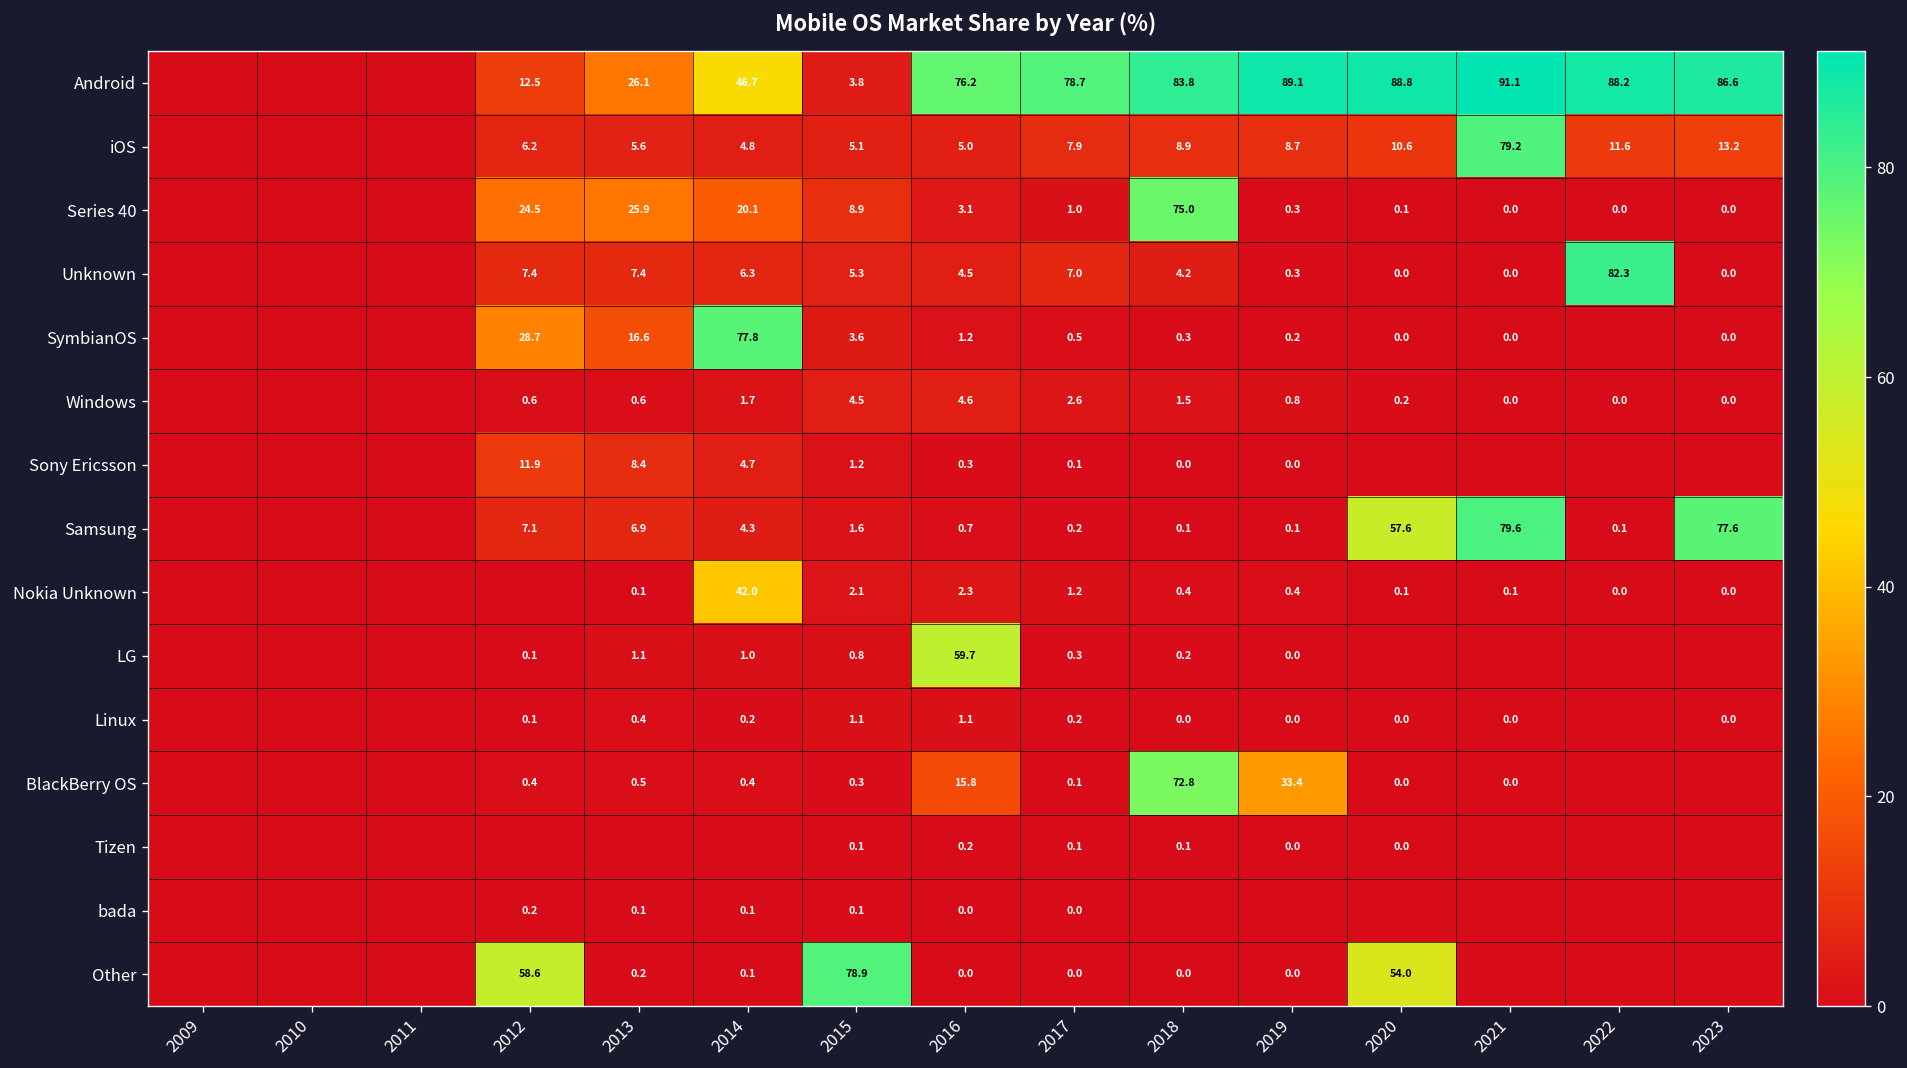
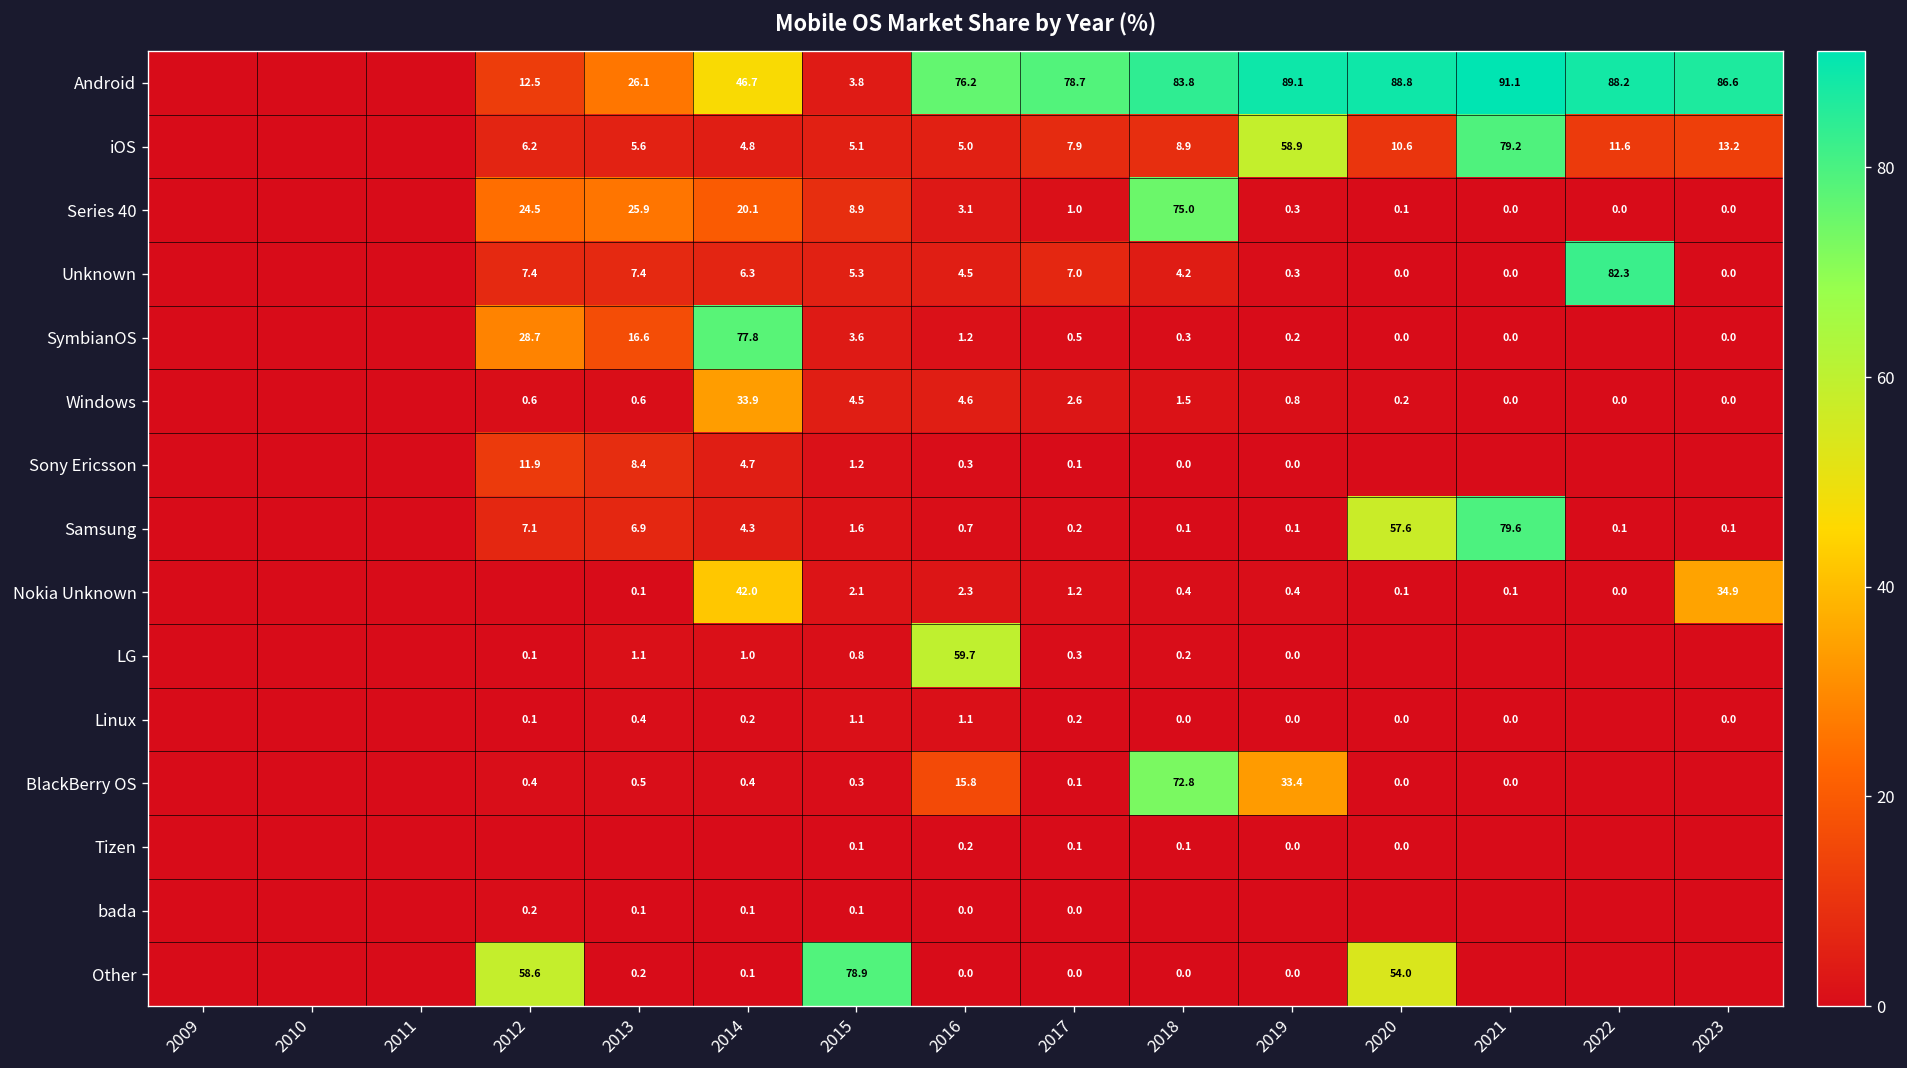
  {
    "Android": {
      "2012": 12.5,
      "2013": 26.1,
      "2014": 46.7,
      "2015": 3.8,
      "2016": 76.2,
      "2017": 78.7,
      "2018": 83.8,
      "2019": 89.1,
      "2020": 88.8,
      "2021": 91.1,
      "2022": 88.2,
      "2023": 86.6
    },
    "iOS": {
      "2012": 6.2,
      "2013": 5.6,
      "2014": 4.8,
      "2015": 5.1,
      "2016": 5.0,
      "2017": 7.9,
      "2018": 8.9,
-     "2019": 8.7,
+     "2019": 58.9,
      "2020": 10.6,
      "2021": 79.2,
      "2022": 11.6,
      "2023": 13.2
    },
    "Series 40": {
      "2012": 24.5,
      "2013": 25.9,
      "2014": 20.1,
      "2015": 8.9,
      "2016": 3.1,
      "2017": 1.0,
      "2018": 75.0,
      "2019": 0.3,
      "2020": 0.1,
      "2021": 0.0,
      "2022": 0.0,
      "2023": 0.0
    },
    "Unknown": {
      "2012": 7.4,
      "2013": 7.4,
      "2014": 6.3,
      "2015": 5.3,
      "2016": 4.5,
      "2017": 7.0,
      "2018": 4.2,
      "2019": 0.3,
      "2020": 0.0,
      "2021": 0.0,
      "2022": 82.3,
      "2023": 0.0
    },
    "SymbianOS": {
      "2012": 28.7,
      "2013": 16.6,
      "2014": 77.8,
      "2015": 3.6,
      "2016": 1.2,
      "2017": 0.5,
      "2018": 0.3,
      "2019": 0.2,
      "2020": 0.0,
      "2021": 0.0,
      "2023": 0.0
    },
    "Windows": {
      "2012": 0.6,
      "2013": 0.6,
-     "2014": 1.7,
+     "2014": 33.9,
      "2015": 4.5,
      "2016": 4.6,
      "2017": 2.6,
      "2018": 1.5,
      "2019": 0.8,
      "2020": 0.2,
      "2021": 0.0,
      "2022": 0.0,
      "2023": 0.0
    },
    "Sony Ericsson": {
      "2012": 11.9,
      "2013": 8.4,
      "2014": 4.7,
      "2015": 1.2,
      "2016": 0.3,
      "2017": 0.1,
      "2018": 0.0,
      "2019": 0.0
    },
    "Samsung": {
      "2012": 7.1,
      "2013": 6.9,
      "2014": 4.3,
      "2015": 1.6,
      "2016": 0.7,
      "2017": 0.2,
      "2018": 0.1,
      "2019": 0.1,
      "2020": 57.6,
      "2021": 79.6,
      "2022": 0.1,
-     "2023": 77.6
+     "2023": 0.1
    },
    "Nokia Unknown": {
      "2013": 0.1,
      "2014": 42.0,
      "2015": 2.1,
      "2016": 2.3,
      "2017": 1.2,
      "2018": 0.4,
      "2019": 0.4,
      "2020": 0.1,
      "2021": 0.1,
      "2022": 0.0,
-     "2023": 0.0
+     "2023": 34.9
    },
    "LG": {
      "2012": 0.1,
      "2013": 1.1,
      "2014": 1.0,
      "2015": 0.8,
      "2016": 59.7,
      "2017": 0.3,
      "2018": 0.2,
      "2019": 0.0
    },
    "Linux": {
      "2012": 0.1,
      "2013": 0.4,
      "2014": 0.2,
      "2015": 1.1,
      "2016": 1.1,
      "2017": 0.2,
      "2018": 0.0,
      "2019": 0.0,
      "2020": 0.0,
      "2021": 0.0,
      "2023": 0.0
    },
    "BlackBerry OS": {
      "2012": 0.4,
      "2013": 0.5,
      "2014": 0.4,
      "2015": 0.3,
      "2016": 15.8,
      "2017": 0.1,
      "2018": 72.8,
      "2019": 33.4,
      "2020": 0.0,
      "2021": 0.0
    },
    "Tizen": {
      "2015": 0.1,
      "2016": 0.2,
      "2017": 0.1,
      "2018": 0.1,
      "2019": 0.0,
      "2020": 0.0
    },
    "bada": {
      "2012": 0.2,
      "2013": 0.1,
      "2014": 0.1,
      "2015": 0.1,
      "2016": 0.0,
      "2017": 0.0
    },
    "Other": {
      "2012": 58.6,
      "2013": 0.2,
      "2014": 0.1,
      "2015": 78.9,
      "2016": 0.0,
      "2017": 0.0,
      "2018": 0.0,
      "2019": 0.0,
      "2020": 54.0
    }
  }
